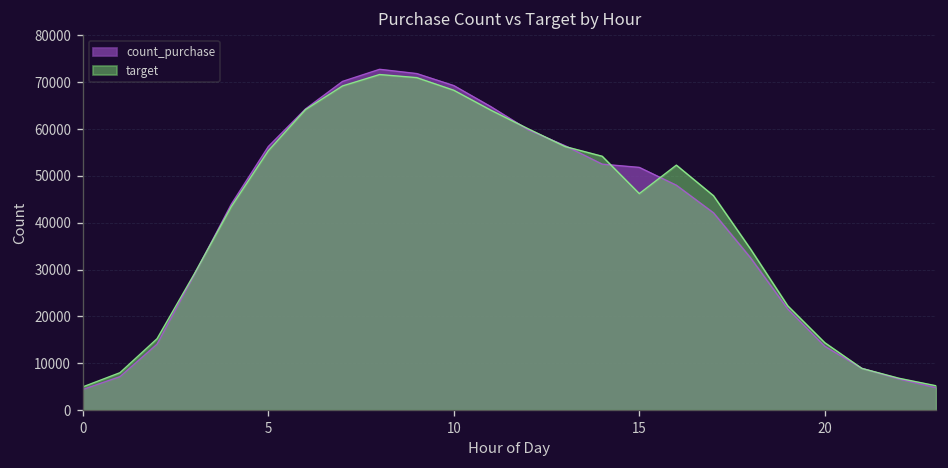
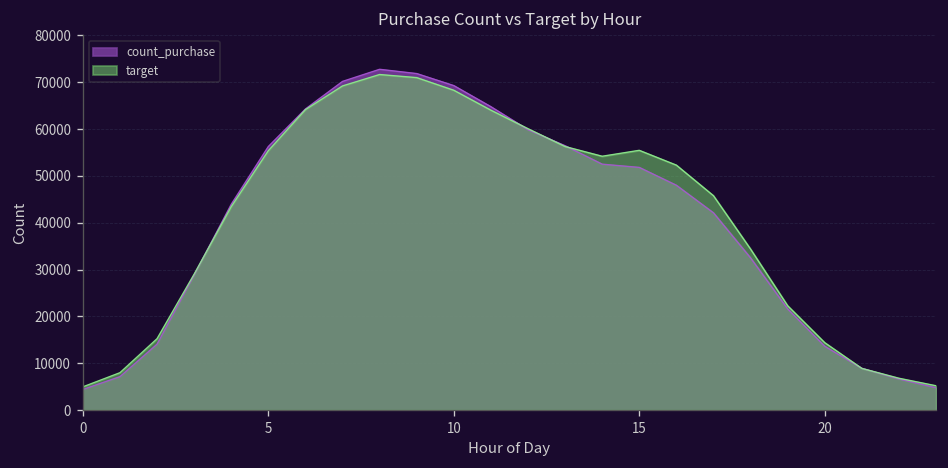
  {
    "count_purchase": {
      "5": 56000,
      "10": 69000,
      "15": 52000,
      "20": 14000
    },
    "target": {
      "5": 55000,
      "10": 68000,
-     "15": 46000,
+     "15": 55000,
      "20": 14000
    }
  }
